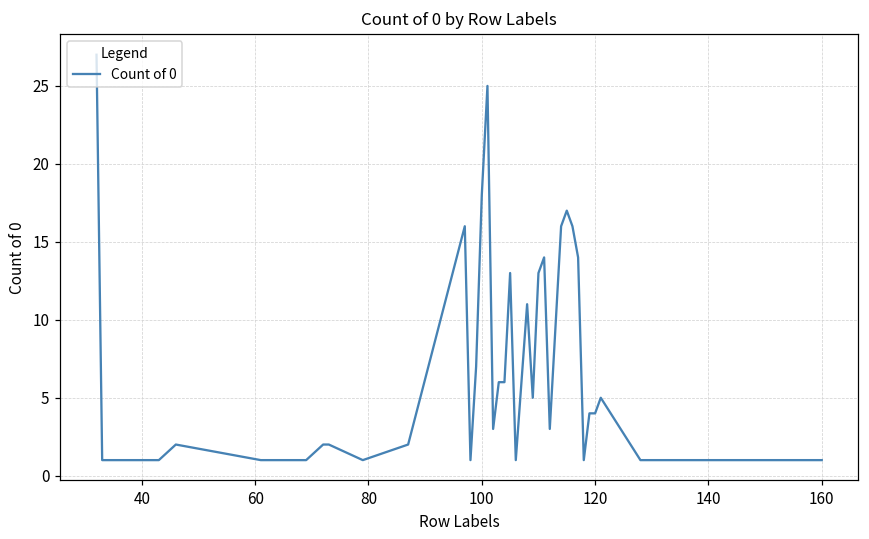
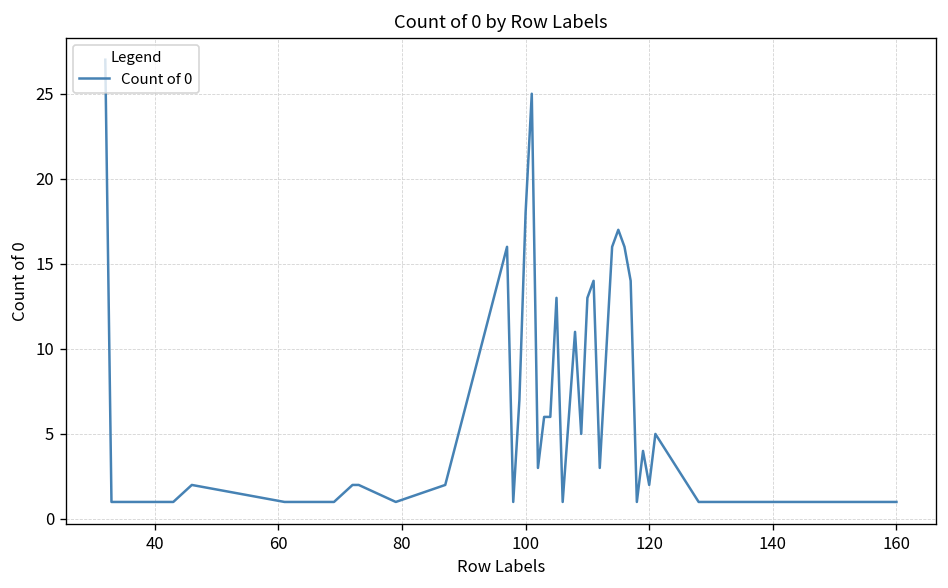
  {
    "100": 18,
-   "120": 4,
+   "120": 2,
    "160": 1
  }
